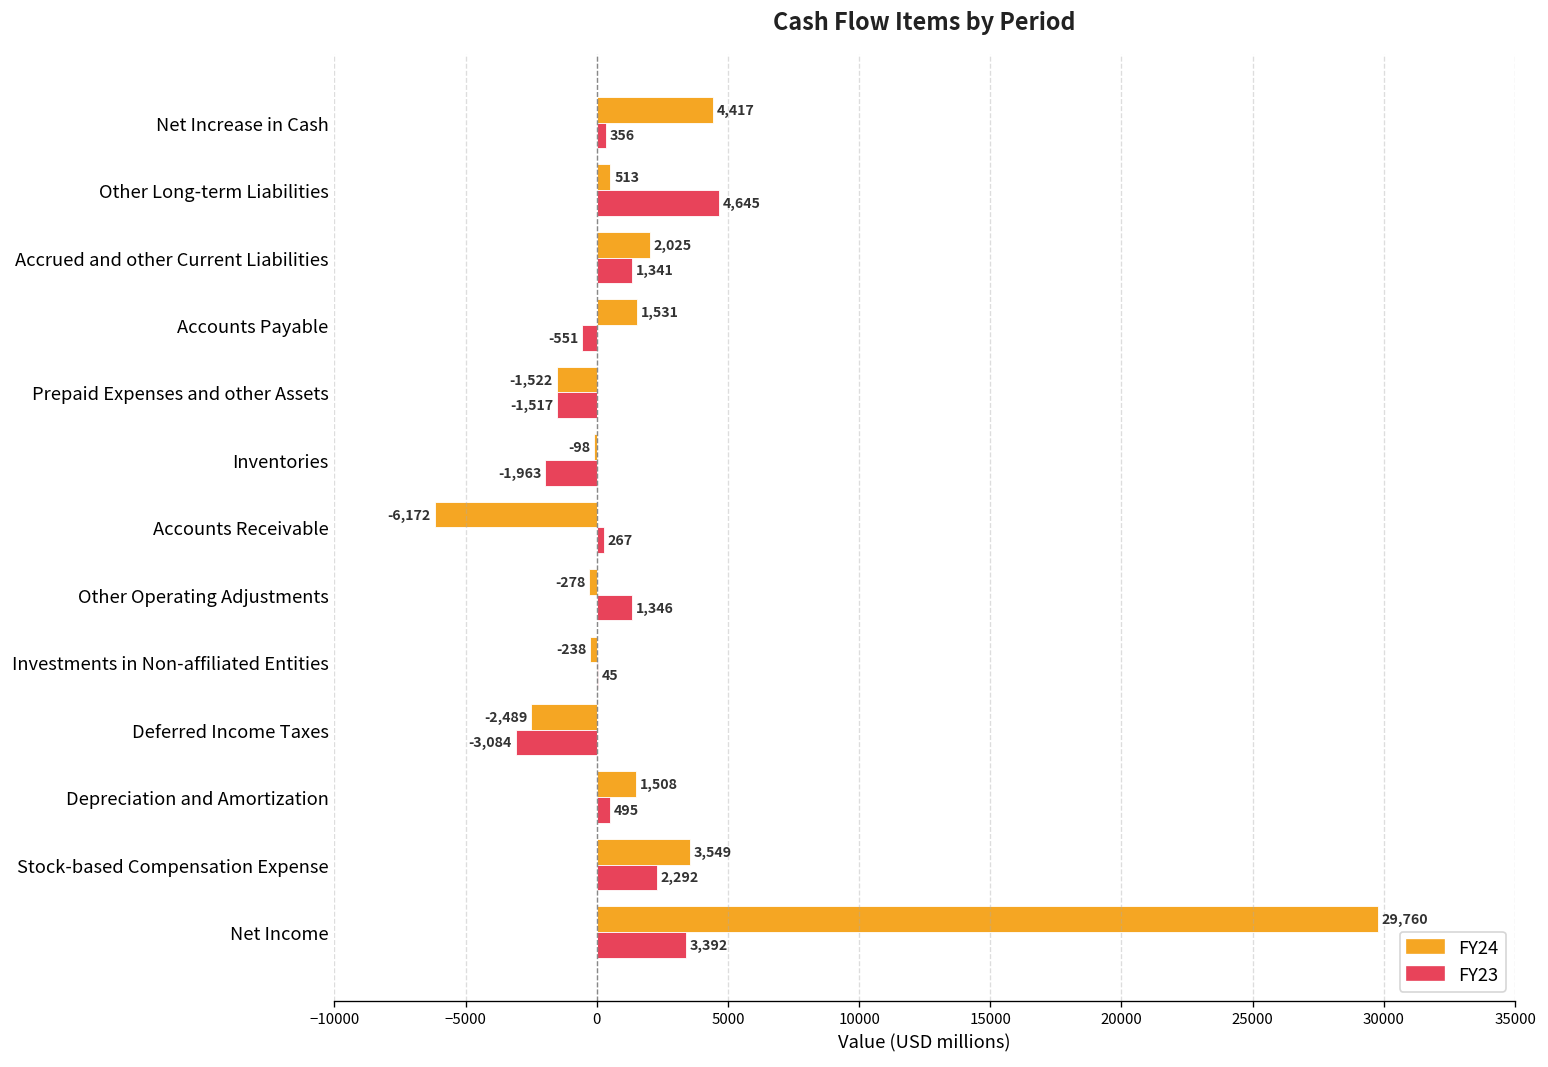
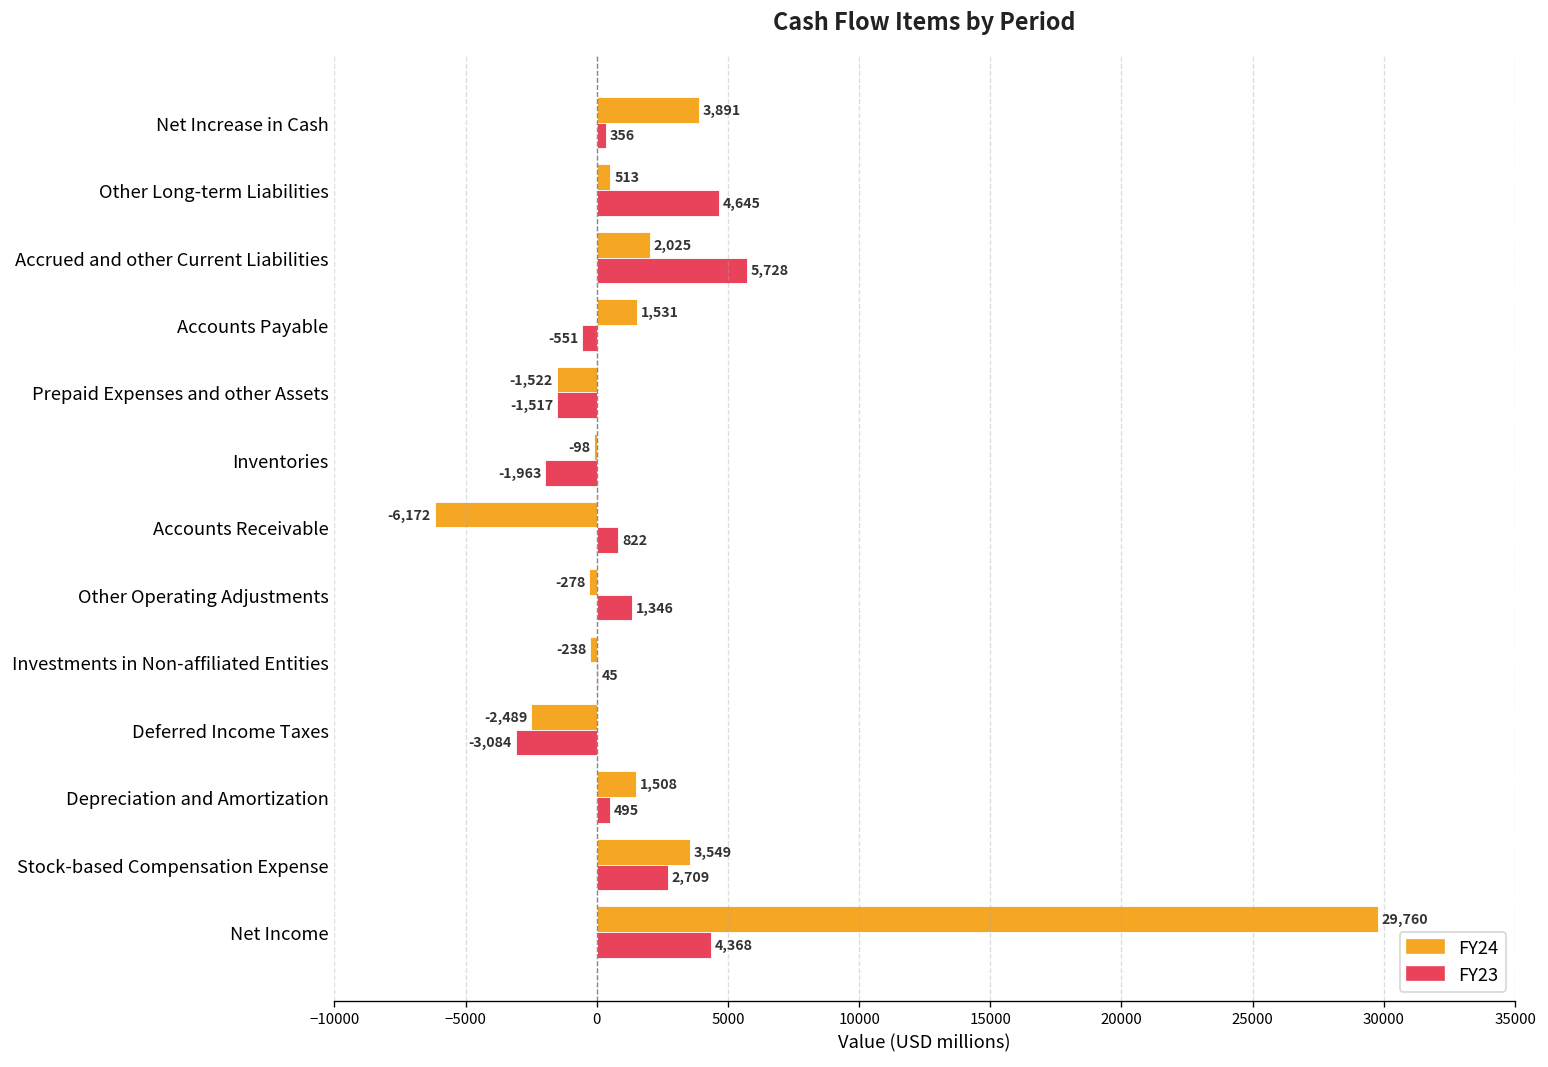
  {
    "FY24": {
-     "Net Increase in Cash": "4,417",
+     "Net Increase in Cash": "3,891",
      "Other Long-term Liabilities": "513",
      "Accrued and other Current Liabilities": "2,025",
      "Accounts Payable": "1,531",
      "Prepaid Expenses and other Assets": "-1,522",
      "Inventories": "-98",
      "Accounts Receivable": "-6,172",
      "Other Operating Adjustments": "-278",
      "Investments in Non-affiliated Entities": "-238",
      "Deferred Income Taxes": "-2,489",
      "Depreciation and Amortization": "1,508",
      "Stock-based Compensation Expense": "3,549"
    },
    "FY23": {
      "Net Increase in Cash": "356",
      "Other Long-term Liabilities": "4,645",
-     "Accrued and other Current Liabilities": "1,341",
+     "Accrued and other Current Liabilities": "5,728",
      "Accounts Payable": "-551",
      "Prepaid Expenses and other Assets": "-1,517",
      "Inventories": "-1,963",
-     "Accounts Receivable": "267",
+     "Accounts Receivable": "822",
      "Other Operating Adjustments": "1,346",
      "Investments in Non-affiliated Entities": "45",
      "Deferred Income Taxes": "-3,084",
      "Depreciation and Amortization": "495",
-     "Stock-based Compensation Expense": "2,292",
-     "Net Income": "3,392"
+     "Stock-based Compensation Expense": "2,709",
+     "Net Income": "4,368"
    }
  }
